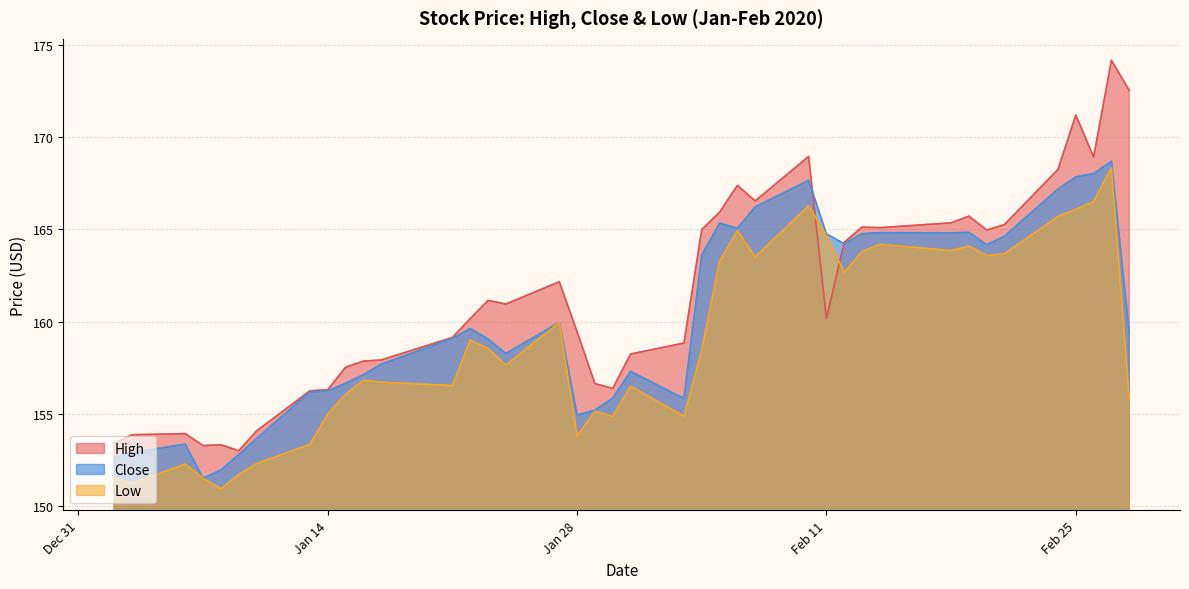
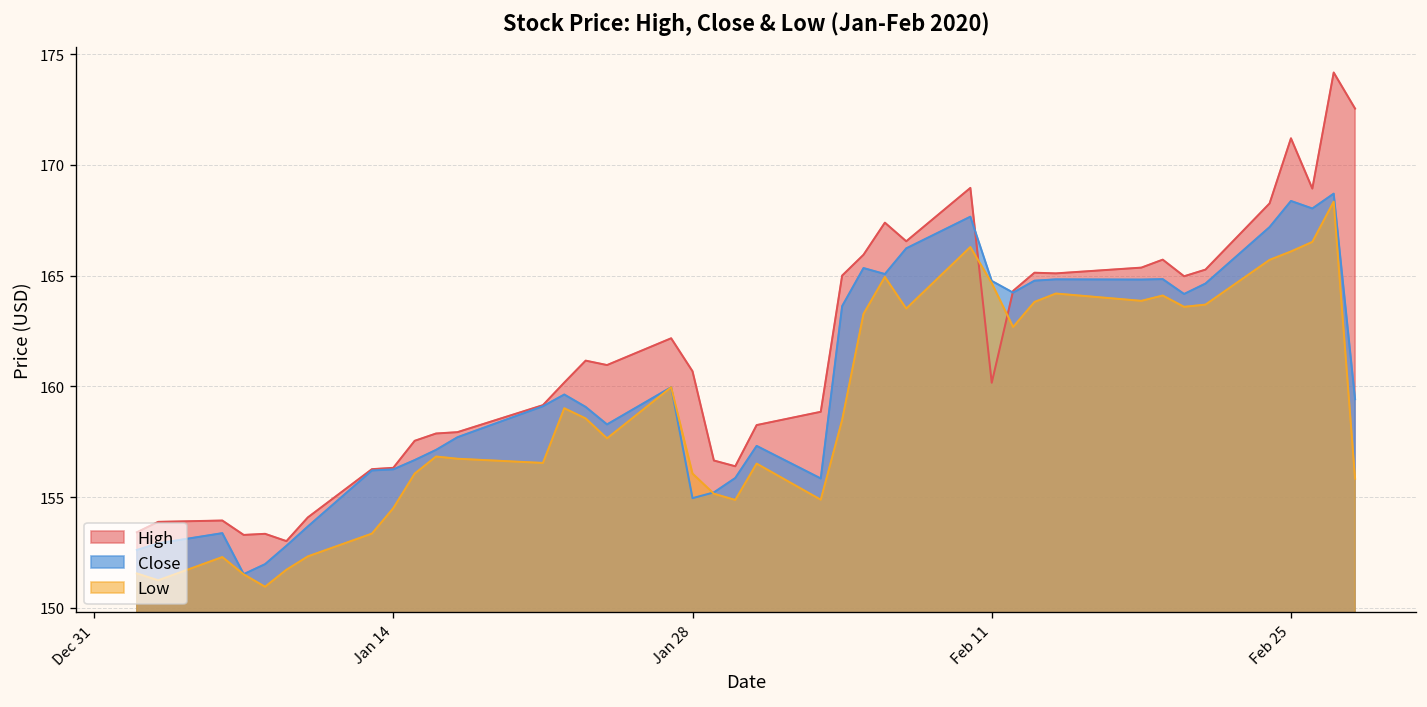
  {
    "High": {
-     "Jan 28": 159.5,
+     "Jan 28": 160.7,
      "Feb 11": 160.2,
      "Feb 25": 171.2
    },
    "Close": {
      "Jan 28": 155.0,
-     "Feb 25": 167.9
+     "Feb 25": 168.4
    },
    "Low": {
-     "Jan 14": 155.0,
-     "Jan 28": 153.8,
+     "Jan 14": 154.5,
+     "Jan 28": 156.1,
      "Feb 25": 166.1
    }
  }
